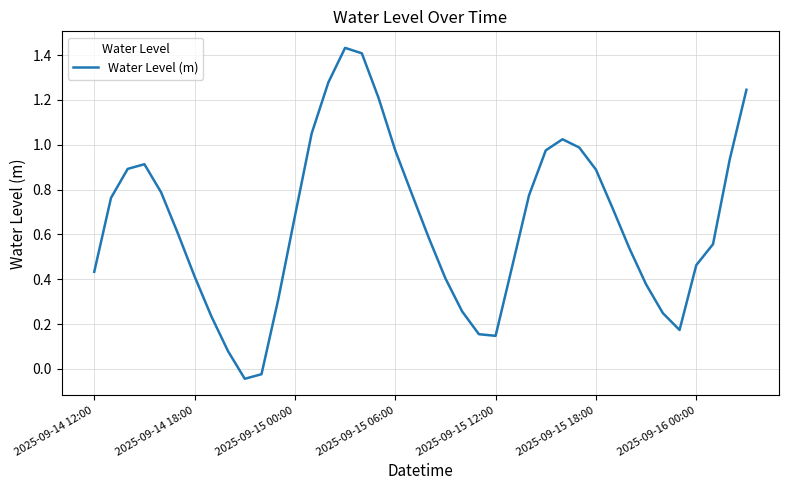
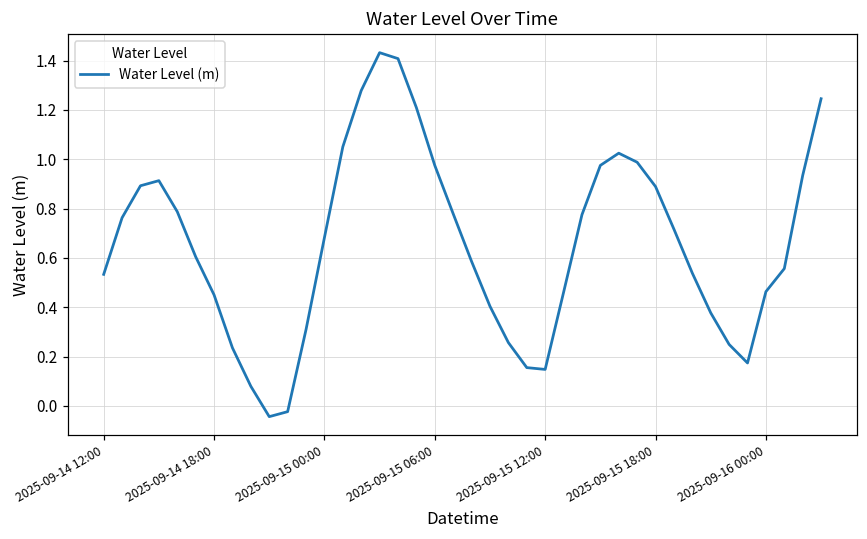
  {
-   "2025-09-14 12:00": 0.43,
-   "2025-09-14 18:00": 0.41,
+   "2025-09-14 12:00": 0.53,
+   "2025-09-14 18:00": 0.45,
    "2025-09-15 00:00": 0.68,
    "2025-09-15 06:00": 0.97,
    "2025-09-15 12:00": 0.15,
    "2025-09-15 18:00": 0.89,
    "2025-09-16 00:00": 0.46
  }
